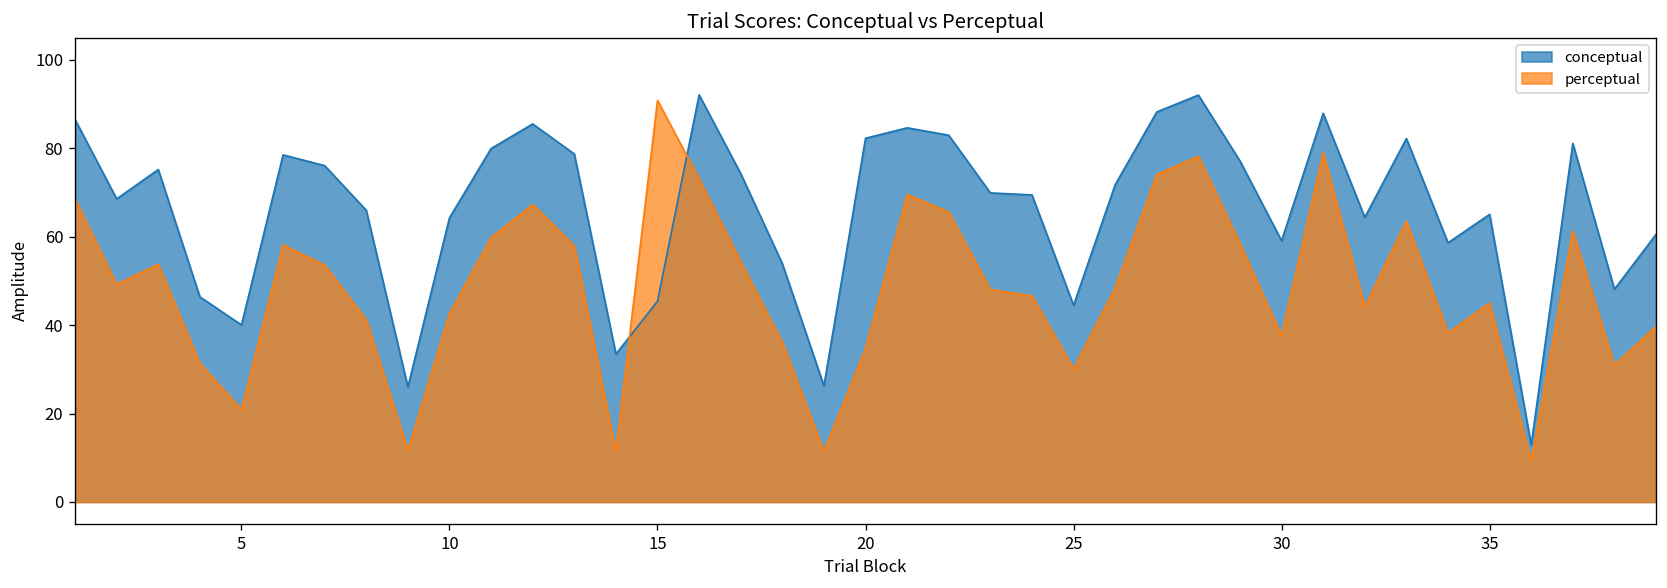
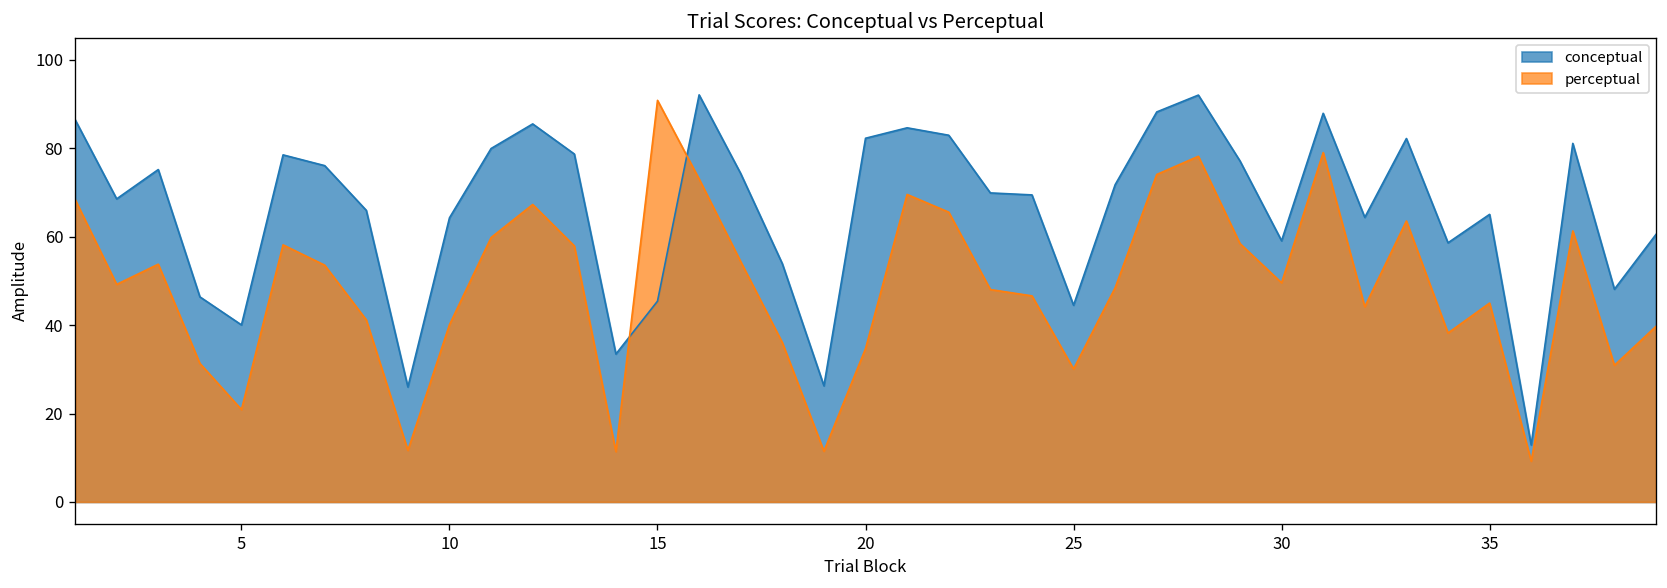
  {
    "conceptual": {
      "5": 40,
      "10": 64,
      "15": 45,
      "20": 82,
      "25": 44,
      "30": 59,
      "35": 65
    },
    "perceptual": {
      "5": 21,
-     "10": 43,
+     "10": 40,
      "15": 91,
      "20": 35,
      "25": 30,
-     "30": 38,
+     "30": 50,
      "35": 45
    }
  }
